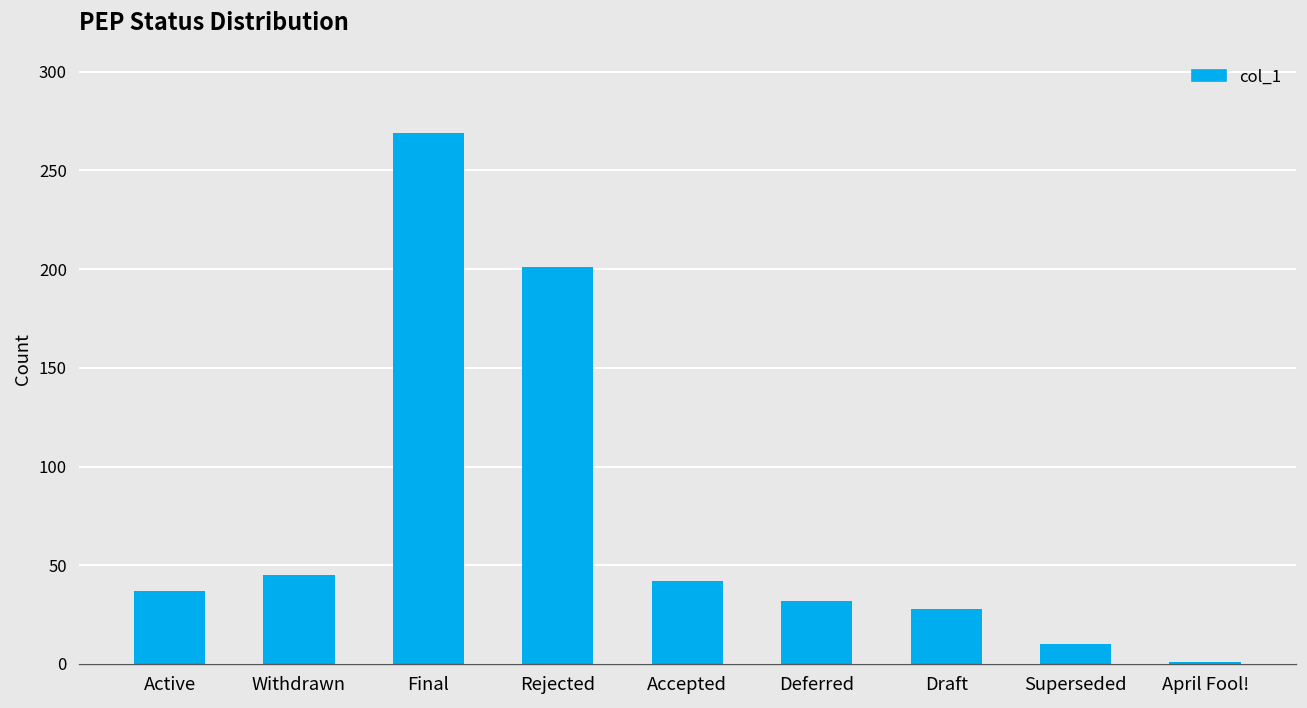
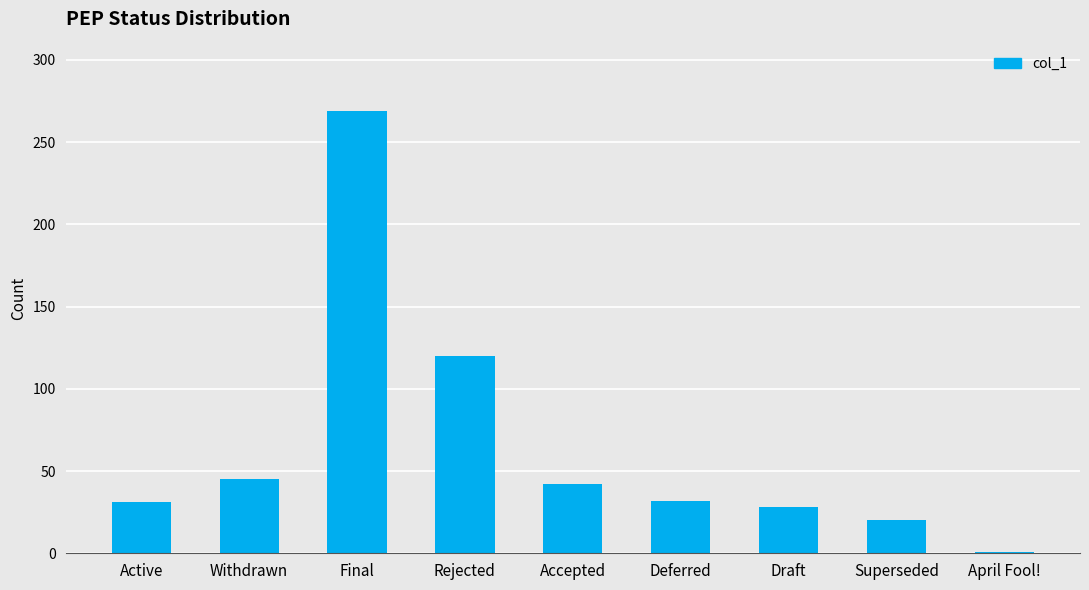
  {
-   "Active": 37,
+   "Active": 31,
    "Withdrawn": 45,
    "Final": 269,
-   "Rejected": 201,
+   "Rejected": 120,
    "Accepted": 42,
    "Deferred": 32,
    "Draft": 28,
-   "Superseded": 10
+   "Superseded": 20
  }
